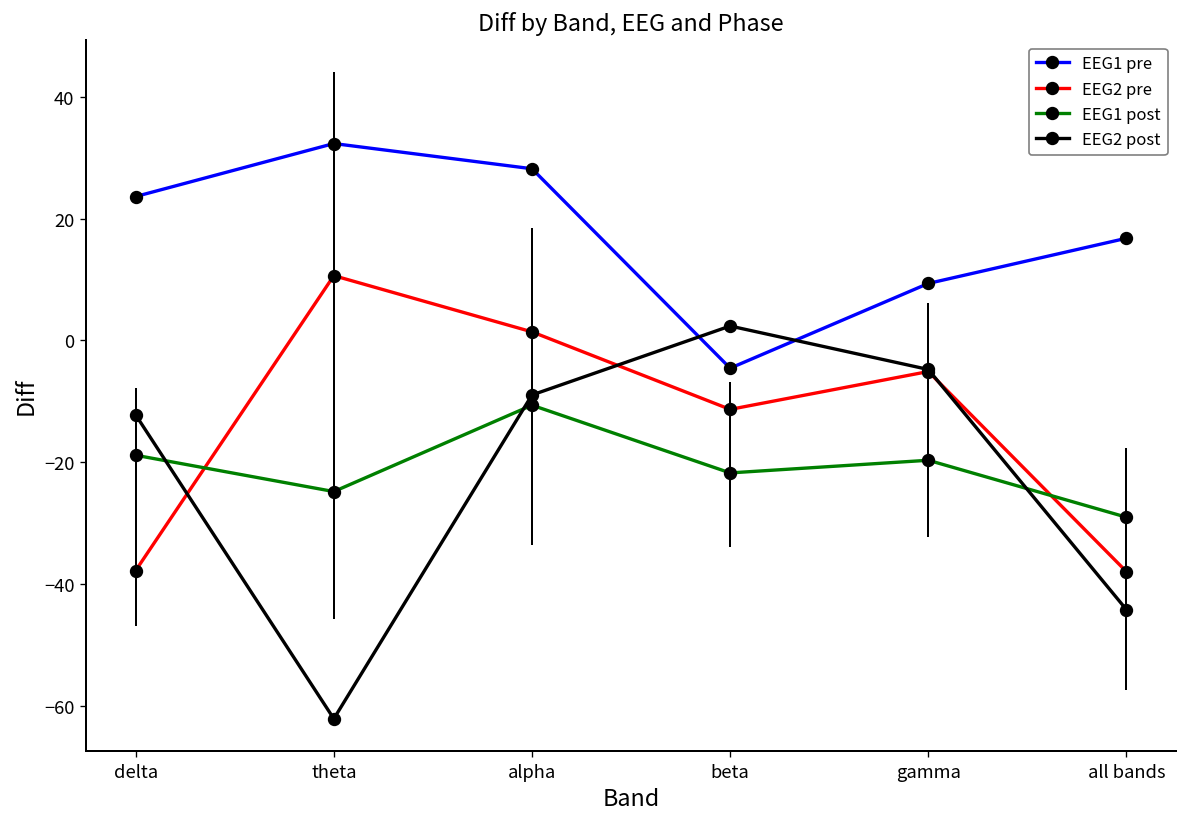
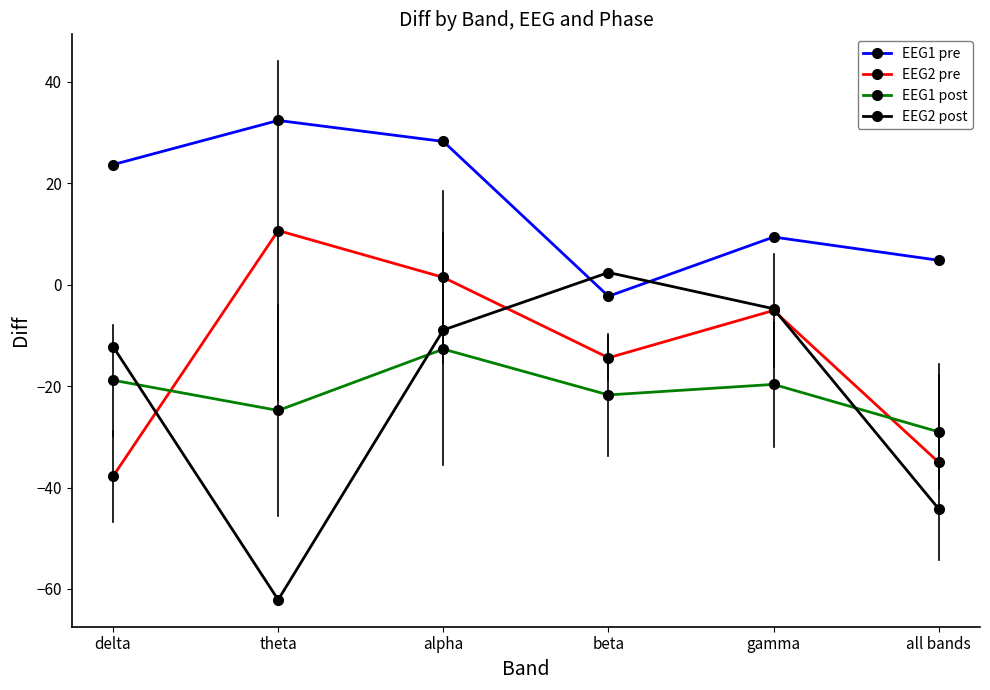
  {
    "EEG1 pre": {
      "delta": 24,
      "theta": 32,
      "alpha": 28,
-     "beta": -5,
+     "beta": -2,
      "gamma": 9,
-     "all bands": 17
+     "all bands": 5
    },
    "EEG2 pre": {
      "delta": -38,
      "theta": 11,
      "alpha": 1,
-     "beta": -11,
-     "all bands": -38
+     "beta": -14,
+     "all bands": -35
    },
    "EEG1 post": {
      "delta": -19,
      "theta": -25,
-     "alpha": -11,
+     "alpha": -13,
      "beta": -22,
      "gamma": -20,
      "all bands": -29
    }
  }
